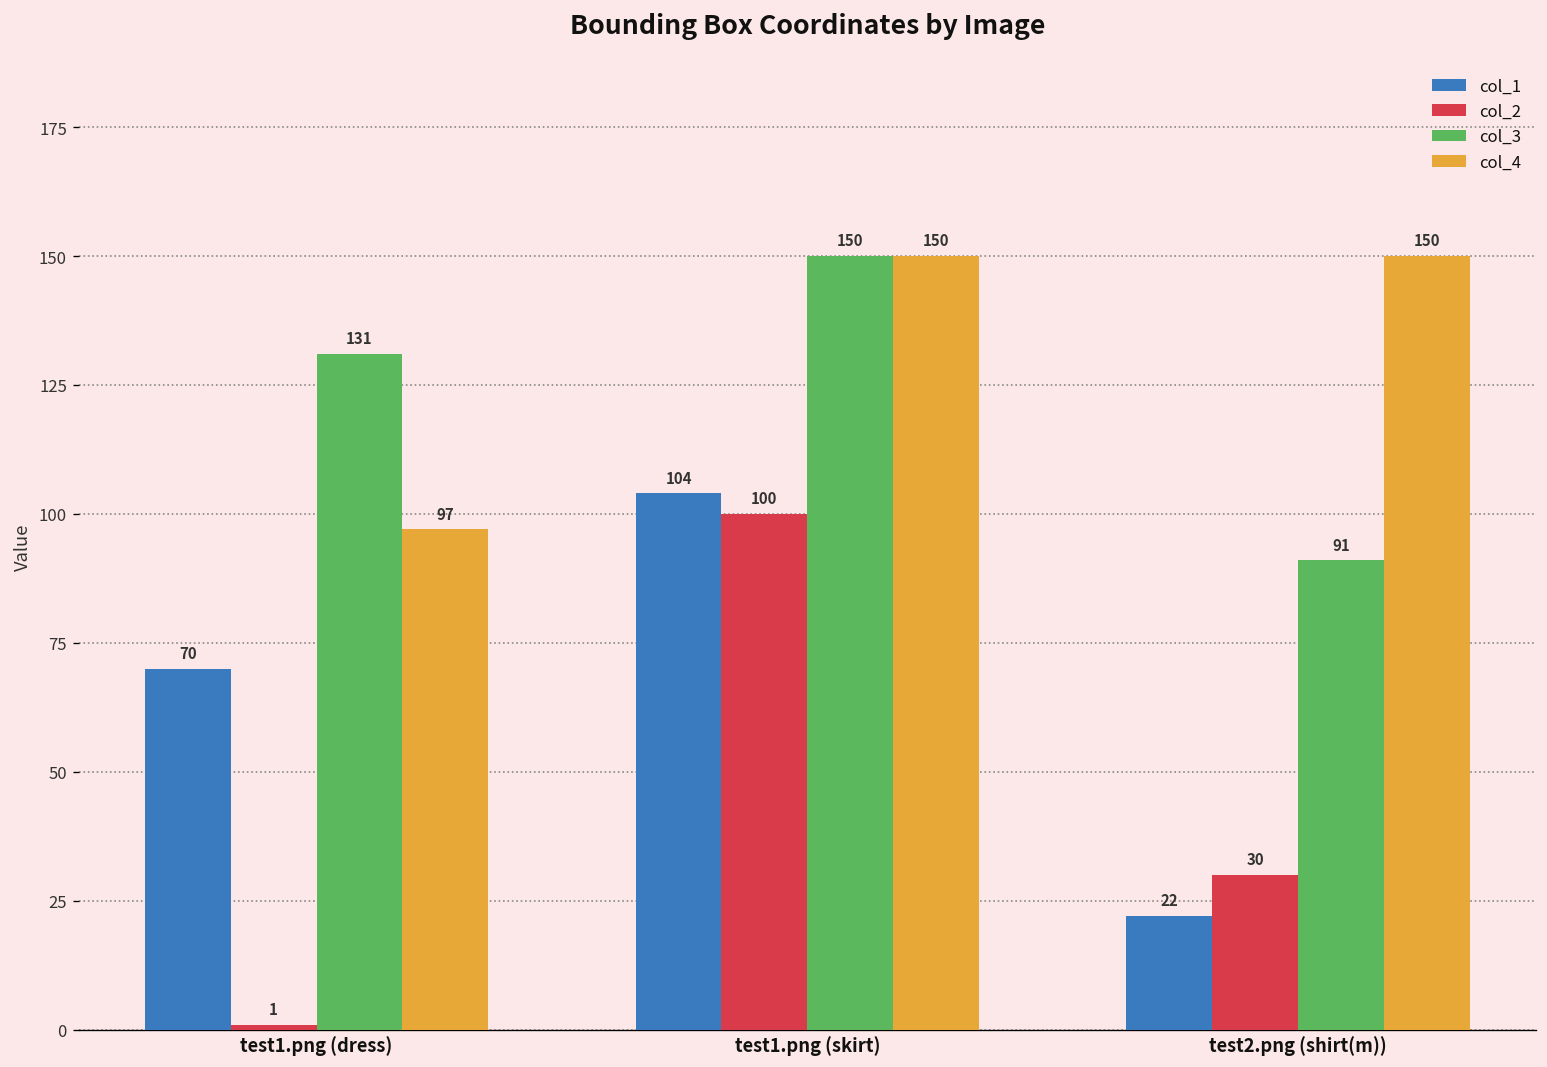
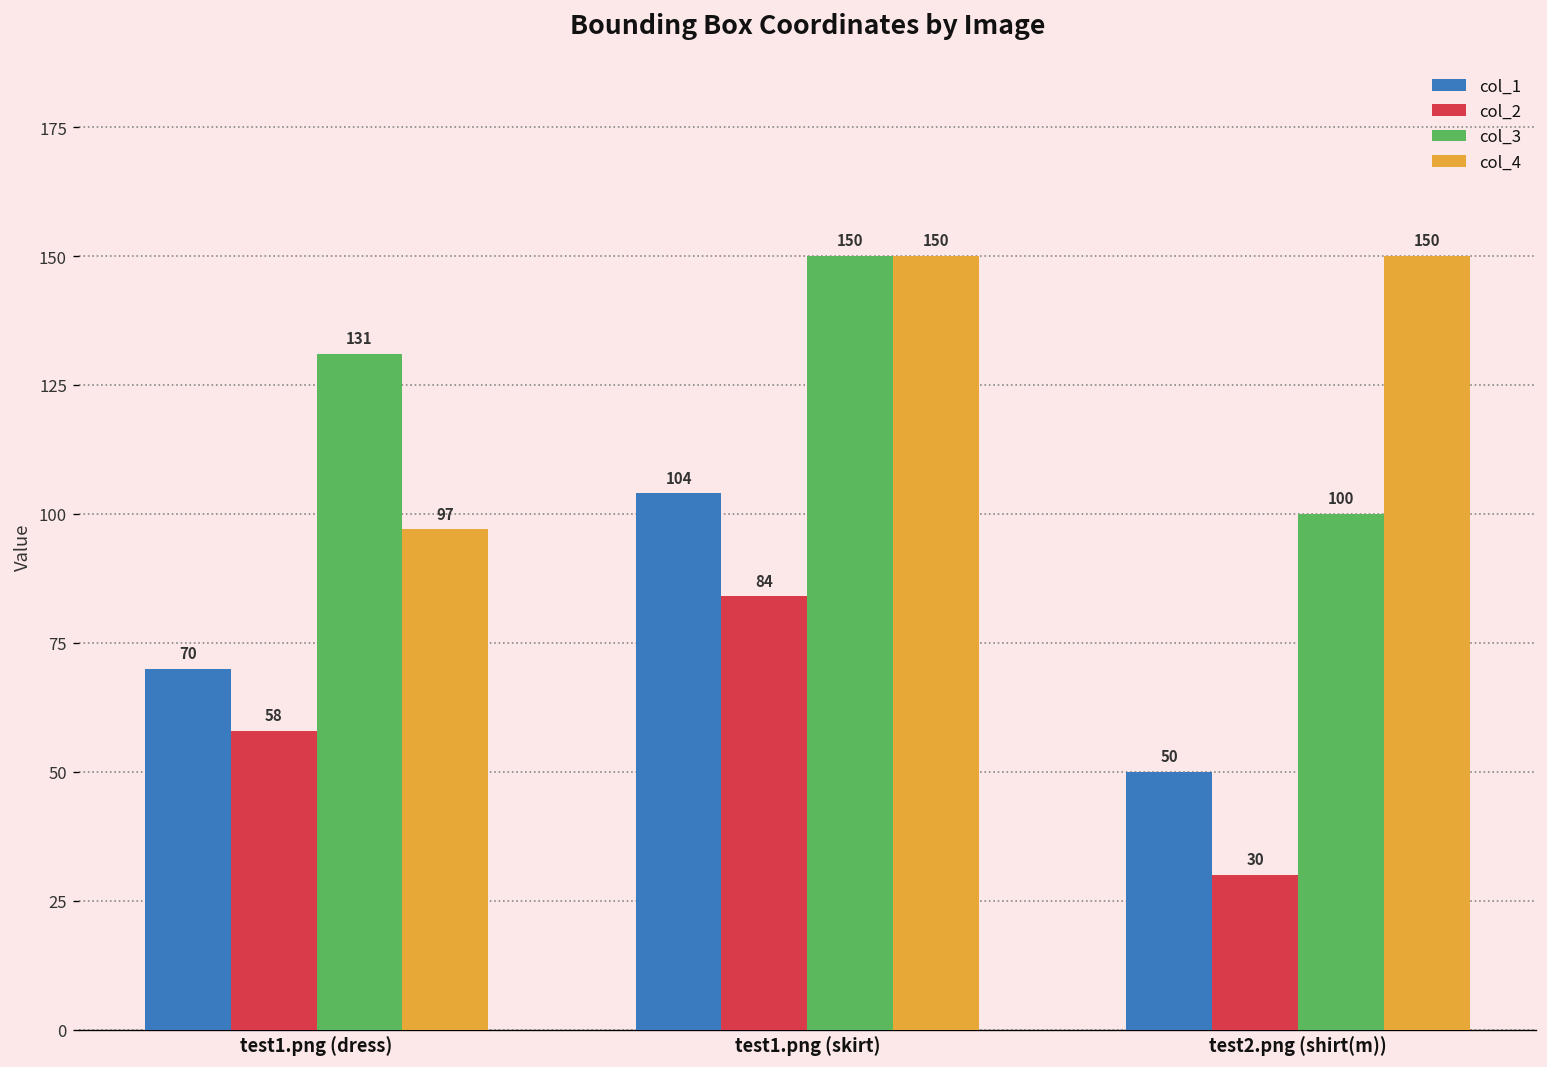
  {
    "col_1": {
      "test1.png (dress)": 70,
      "test1.png (skirt)": 104,
-     "test2.png (shirt(m))": 22
+     "test2.png (shirt(m))": 50
    },
    "col_2": {
-     "test1.png (dress)": 1,
-     "test1.png (skirt)": 100,
+     "test1.png (dress)": 58,
+     "test1.png (skirt)": 84,
      "test2.png (shirt(m))": 30
    },
    "col_3": {
      "test1.png (dress)": 131,
      "test1.png (skirt)": 150,
-     "test2.png (shirt(m))": 91
+     "test2.png (shirt(m))": 100
    },
    "col_4": {
      "test1.png (dress)": 97,
      "test1.png (skirt)": 150,
      "test2.png (shirt(m))": 150
    }
  }
